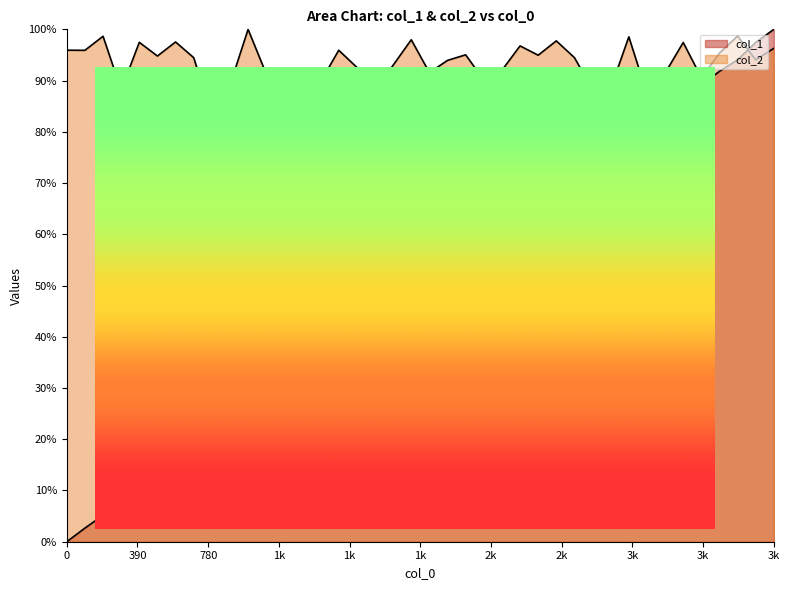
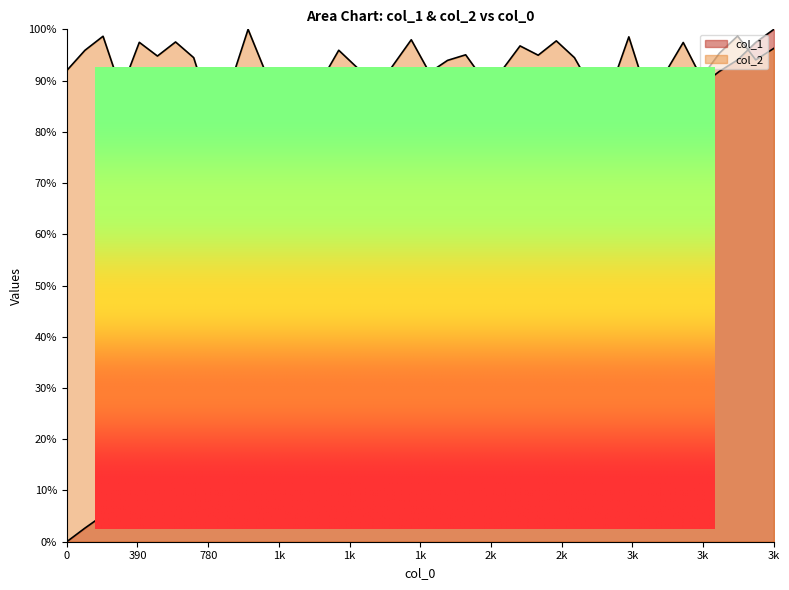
  {
    "col_1": {
      "0": "0%",
      "3k": "100%"
    },
    "col_2": {
-     "0": "96%",
+     "0": "92%",
      "3k": "96%"
    }
  }
